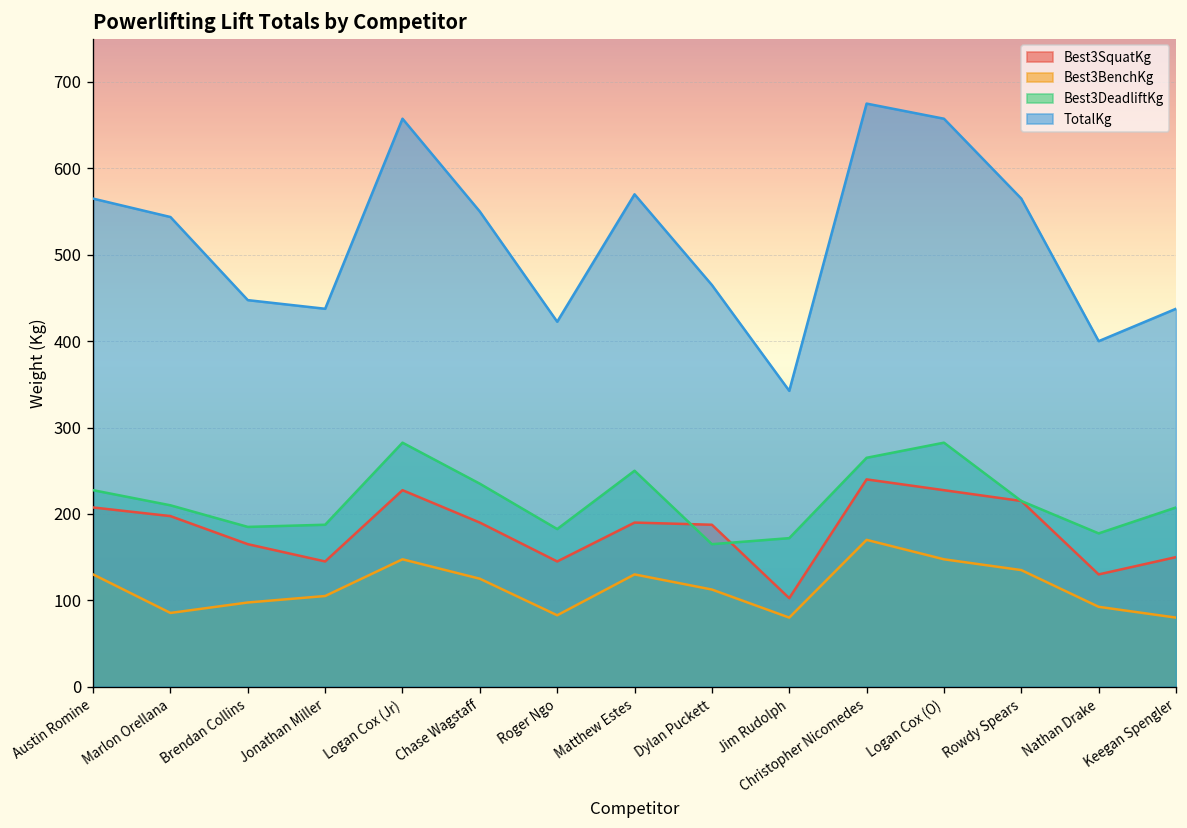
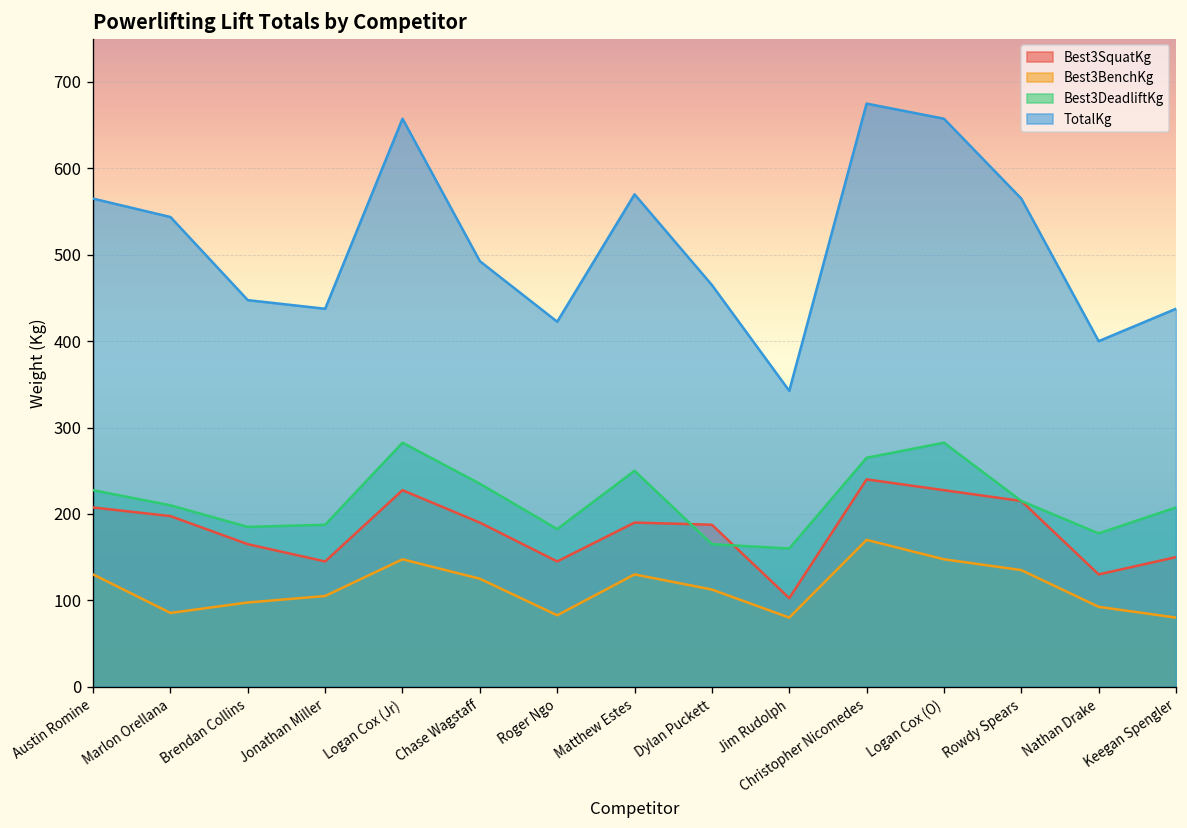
  {
    "Best3SquatKg": {
      "Austin Romine": 210,
      "Marlon Orellana": 200,
      "Brendan Collins": 170,
      "Jonathan Miller": 150,
      "Logan Cox (Jr)": 230,
      "Chase Wagstaff": 190,
      "Roger Ngo": 150,
      "Matthew Estes": 190,
      "Dylan Puckett": 190,
      "Jim Rudolph": 100,
      "Christopher Nicomedes": 240,
      "Logan Cox (O)": 230,
      "Nathan Drake": 130,
      "Keegan Spengler": 150
    },
    "Best3BenchKg": {
      "Austin Romine": 130,
      "Marlon Orellana": 90,
      "Brendan Collins": 100,
      "Jonathan Miller": 110,
      "Logan Cox (Jr)": 150,
      "Chase Wagstaff": 130,
      "Roger Ngo": 80,
      "Matthew Estes": 130,
      "Dylan Puckett": 110,
      "Jim Rudolph": 80,
      "Christopher Nicomedes": 170,
      "Logan Cox (O)": 150,
      "Rowdy Spears": 140,
      "Nathan Drake": 90,
      "Keegan Spengler": 80
    },
    "Best3DeadliftKg": {
      "Austin Romine": 230,
      "Marlon Orellana": 210,
      "Brendan Collins": 190,
      "Jonathan Miller": 190,
      "Logan Cox (Jr)": 280,
      "Chase Wagstaff": 240,
      "Roger Ngo": 180,
      "Matthew Estes": 250,
      "Dylan Puckett": 170,
-     "Jim Rudolph": 170,
+     "Jim Rudolph": 160,
      "Christopher Nicomedes": 270,
      "Logan Cox (O)": 280,
      "Nathan Drake": 180,
      "Keegan Spengler": 210
    },
    "TotalKg": {
      "Austin Romine": 570,
      "Marlon Orellana": 540,
      "Brendan Collins": 450,
      "Jonathan Miller": 440,
      "Logan Cox (Jr)": 660,
-     "Chase Wagstaff": 550,
+     "Chase Wagstaff": 490,
      "Roger Ngo": 420,
      "Matthew Estes": 570,
      "Dylan Puckett": 470,
      "Jim Rudolph": 340,
      "Christopher Nicomedes": 680,
      "Logan Cox (O)": 660,
      "Rowdy Spears": 570,
      "Nathan Drake": 400,
      "Keegan Spengler": 440
    }
  }
